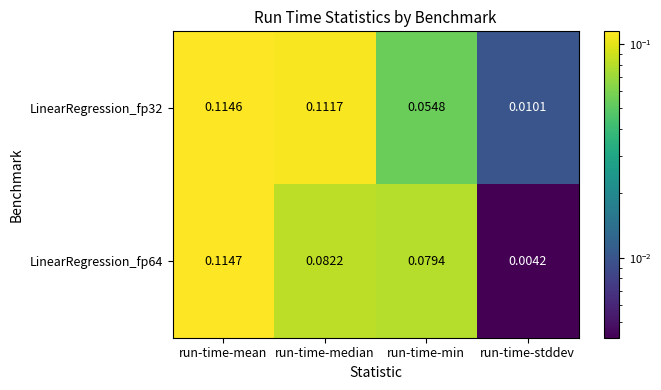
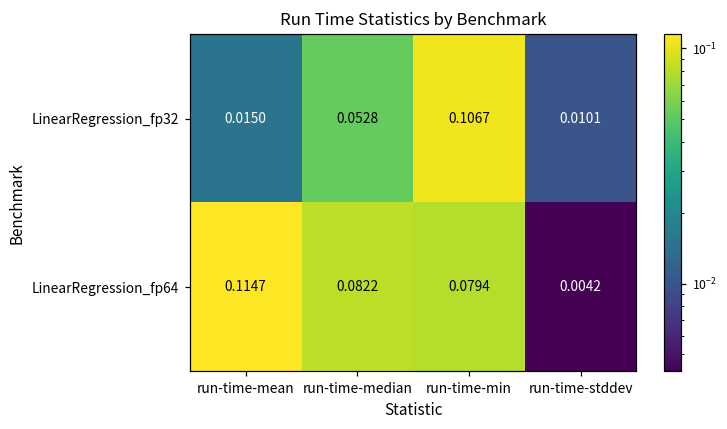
  {
    "LinearRegression_fp32": {
-     "run-time-mean": 0.1146,
-     "run-time-median": 0.1117,
-     "run-time-min": 0.0548,
+     "run-time-mean": 0.0150,
+     "run-time-median": 0.0528,
+     "run-time-min": 0.1067,
      "run-time-stddev": 0.0101
    },
    "LinearRegression_fp64": {
      "run-time-mean": 0.1147,
      "run-time-median": 0.0822,
      "run-time-min": 0.0794,
      "run-time-stddev": 0.0042
    }
  }
